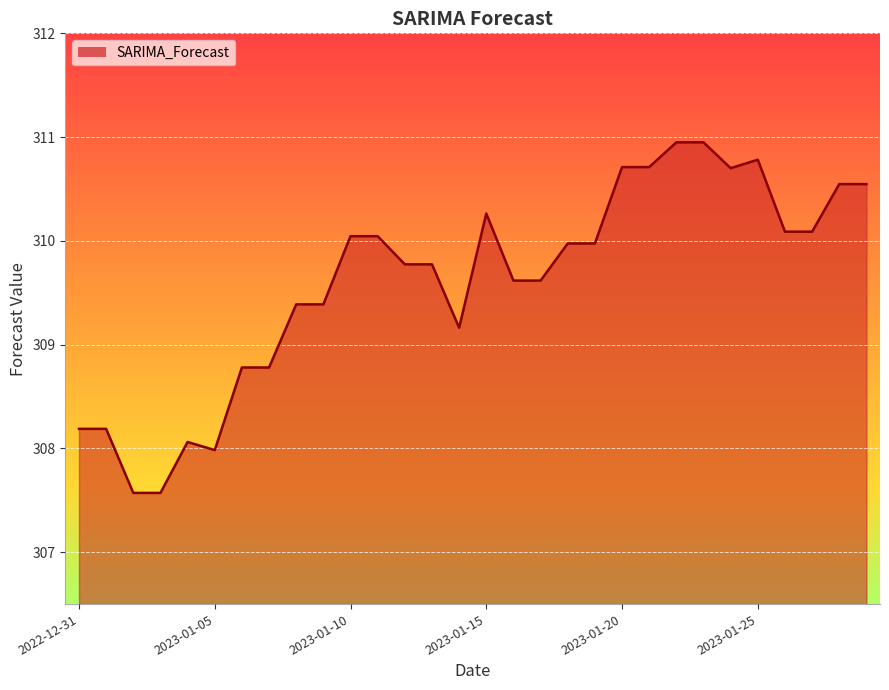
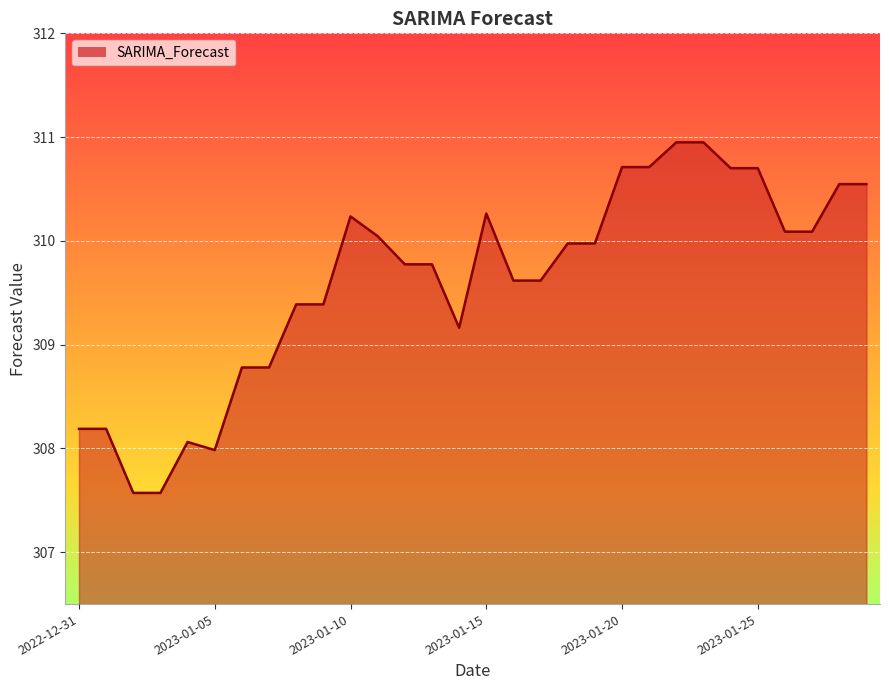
  {
    "2022-12-31": 308.19,
    "2023-01-05": 307.98,
-   "2023-01-10": 310.05,
+   "2023-01-10": 310.24,
    "2023-01-15": 310.26,
    "2023-01-20": 310.71,
-   "2023-01-25": 310.78
+   "2023-01-25": 310.70
  }
